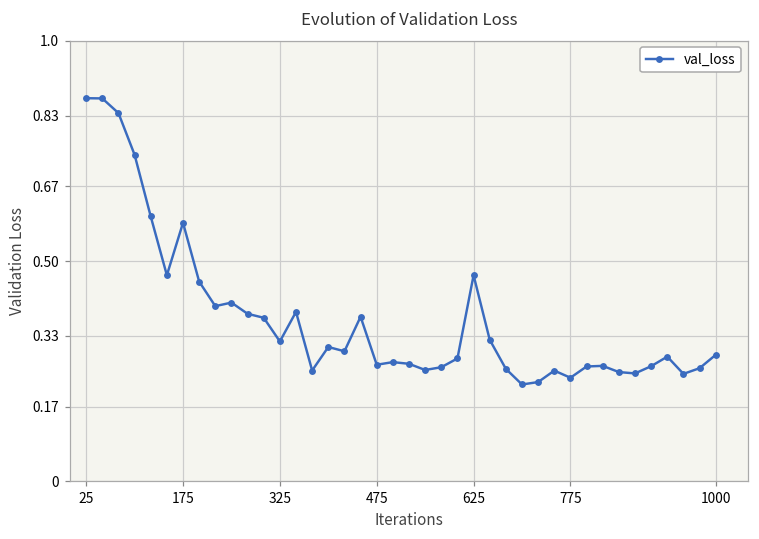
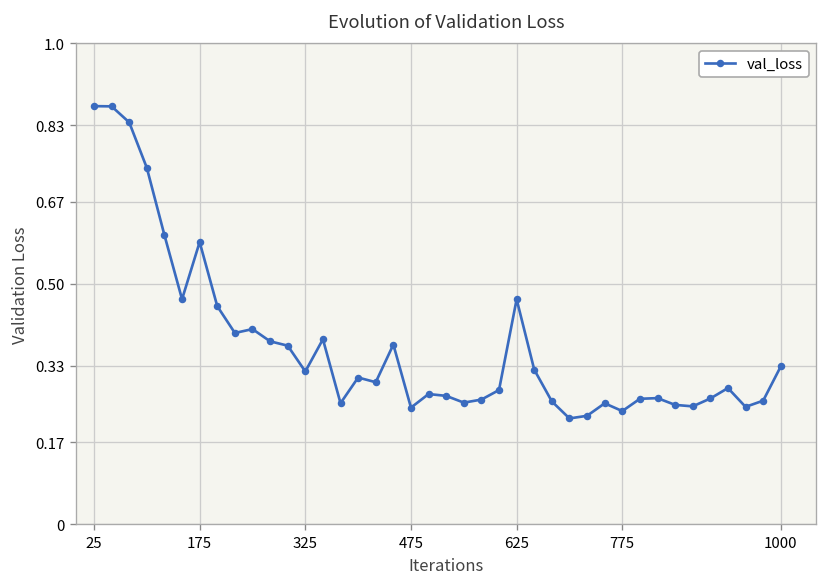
  {
    "25": 0.87,
    "175": 0.59,
    "325": 0.32,
-   "475": 0.26,
+   "475": 0.24,
    "625": 0.47,
    "775": 0.24,
-   "1000": 0.29
+   "1000": 0.33
  }
